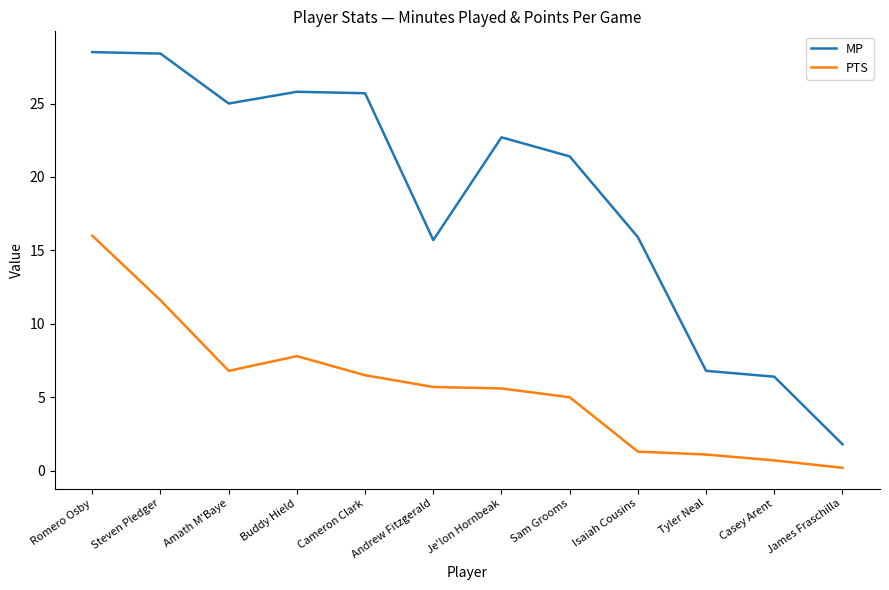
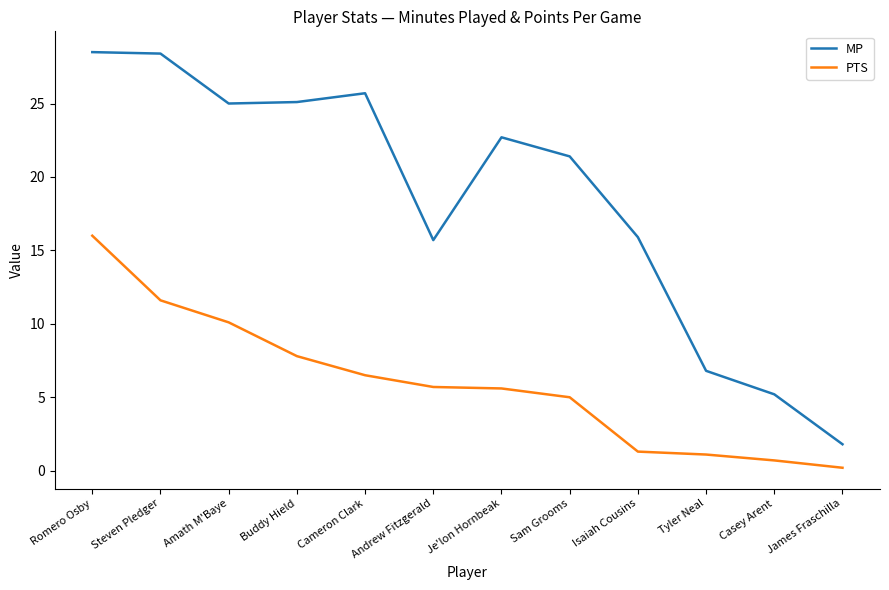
  {
    "MP": {
      "Romero Osby": 28.5,
      "Steven Pledger": 28.4,
      "Amath M'Baye": 25.0,
-     "Buddy Hield": 25.8,
+     "Buddy Hield": 25.1,
      "Cameron Clark": 25.7,
      "Andrew Fitzgerald": 15.7,
      "Je'lon Hornbeak": 22.7,
      "Sam Grooms": 21.4,
      "Isaiah Cousins": 15.9,
      "Tyler Neal": 6.8,
-     "Casey Arent": 6.4,
+     "Casey Arent": 5.2,
      "James Fraschilla": 1.8
    },
    "PTS": {
      "Romero Osby": 16.0,
      "Steven Pledger": 11.6,
-     "Amath M'Baye": 6.8,
+     "Amath M'Baye": 10.1,
      "Buddy Hield": 7.8,
      "Cameron Clark": 6.5,
      "Andrew Fitzgerald": 5.7,
      "Je'lon Hornbeak": 5.6,
      "Sam Grooms": 5.0,
      "Isaiah Cousins": 1.3,
      "Tyler Neal": 1.1,
      "Casey Arent": 0.7,
      "James Fraschilla": 0.2
    }
  }
